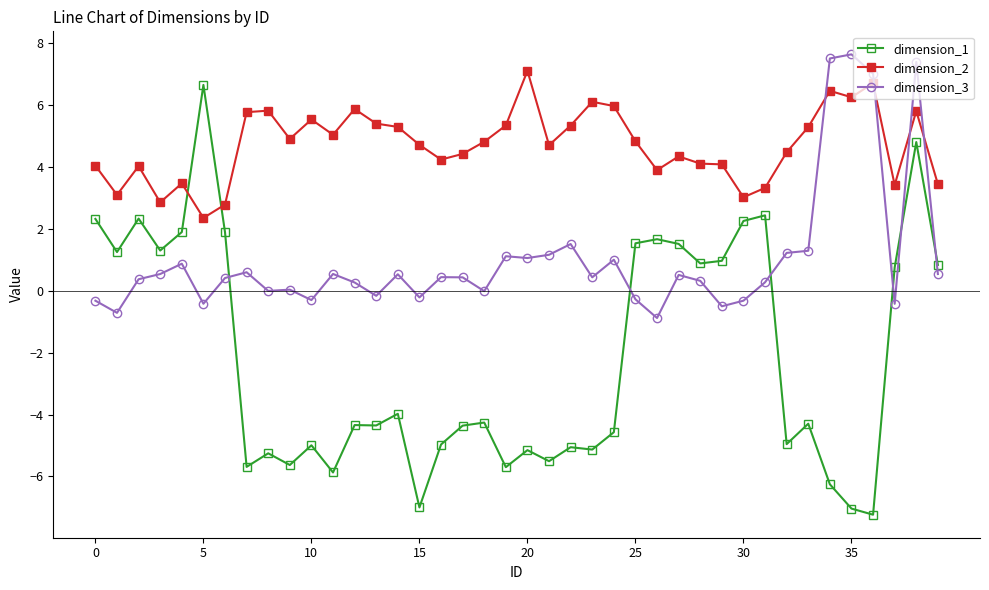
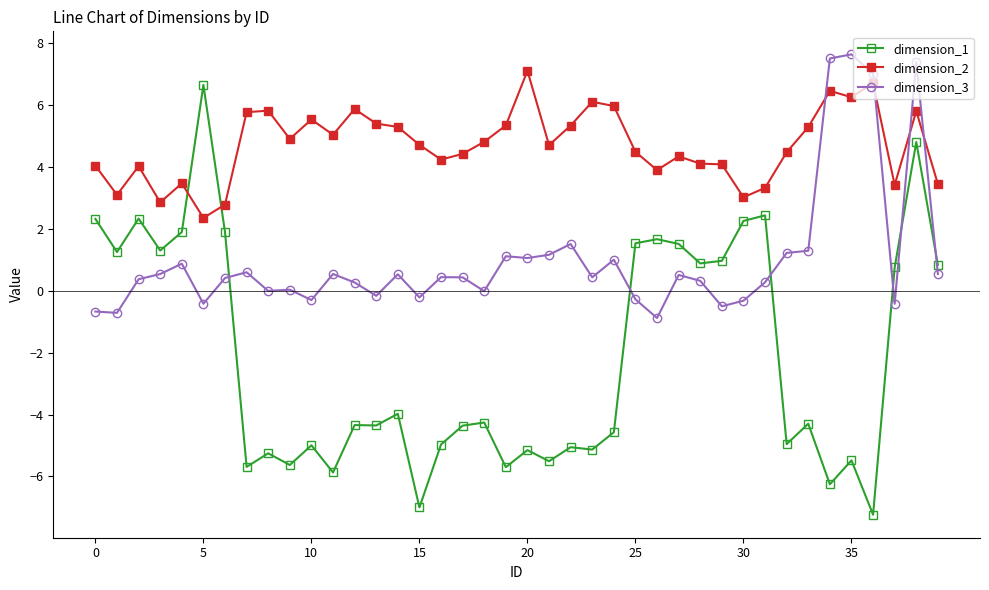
  {
    "dimension_1": {
      "0": 2.3,
      "5": 6.6,
      "10": -5.0,
      "15": -7.0,
      "20": -5.2,
      "25": 1.5,
      "30": 2.3,
-     "35": -7.0
+     "35": -5.5
    },
    "dimension_2": {
      "0": 4.0,
      "5": 2.3,
      "10": 5.5,
      "15": 4.7,
      "20": 7.1,
-     "25": 4.8,
+     "25": 4.5,
      "30": 3.0,
      "35": 6.2
    },
    "dimension_3": {
-     "0": -0.3,
+     "0": -0.7,
      "5": -0.4,
      "10": -0.3,
      "15": -0.2,
      "20": 1.1,
      "25": -0.3,
      "30": -0.3,
      "35": 7.6
    }
  }
